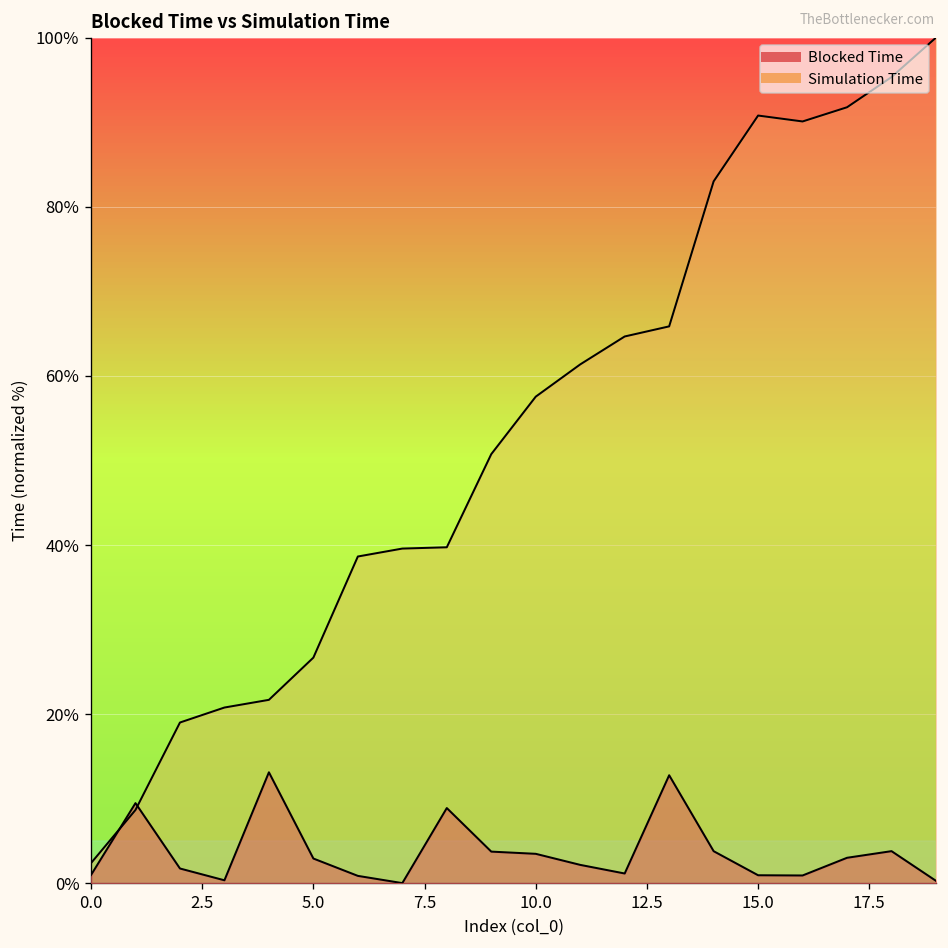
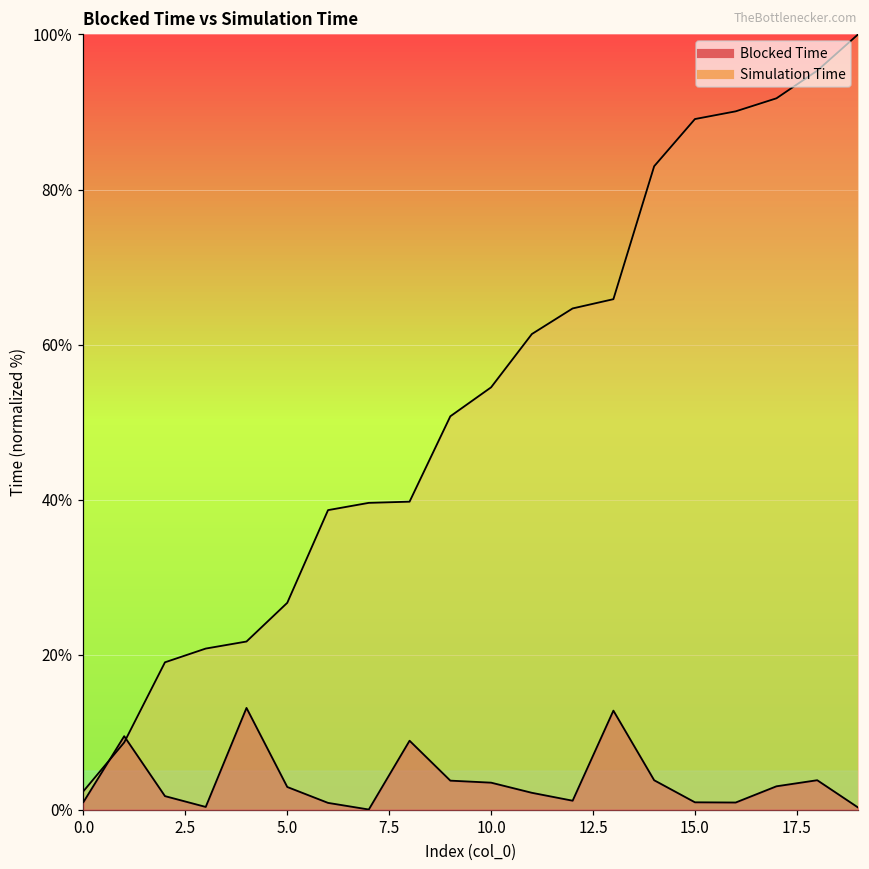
  {
    "Simulation Time": {
      "5.0": "27%",
-     "10.0": "58%",
-     "15.0": "91%"
+     "10.0": "54%",
+     "15.0": "89%"
    }
  }
